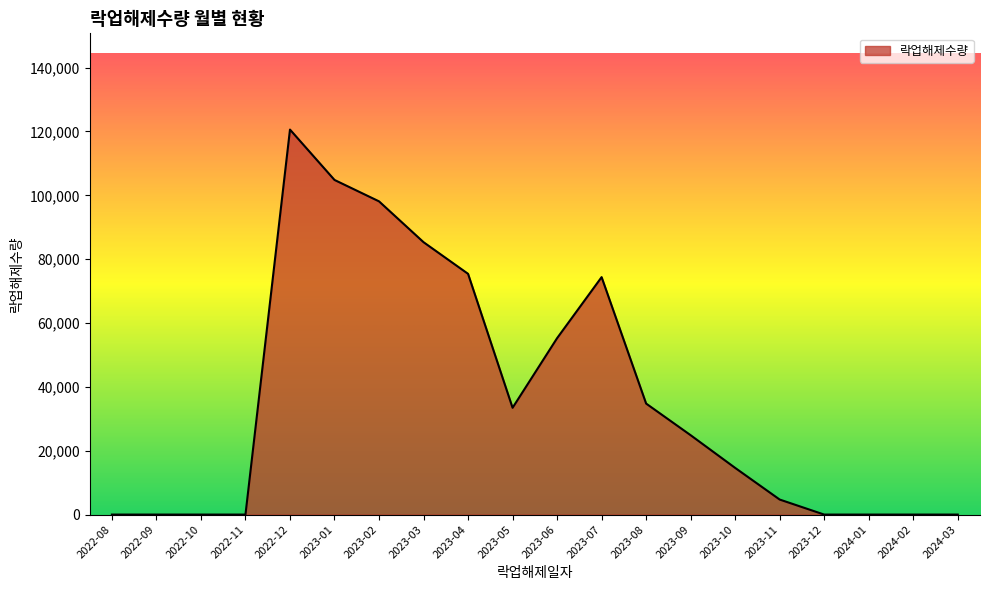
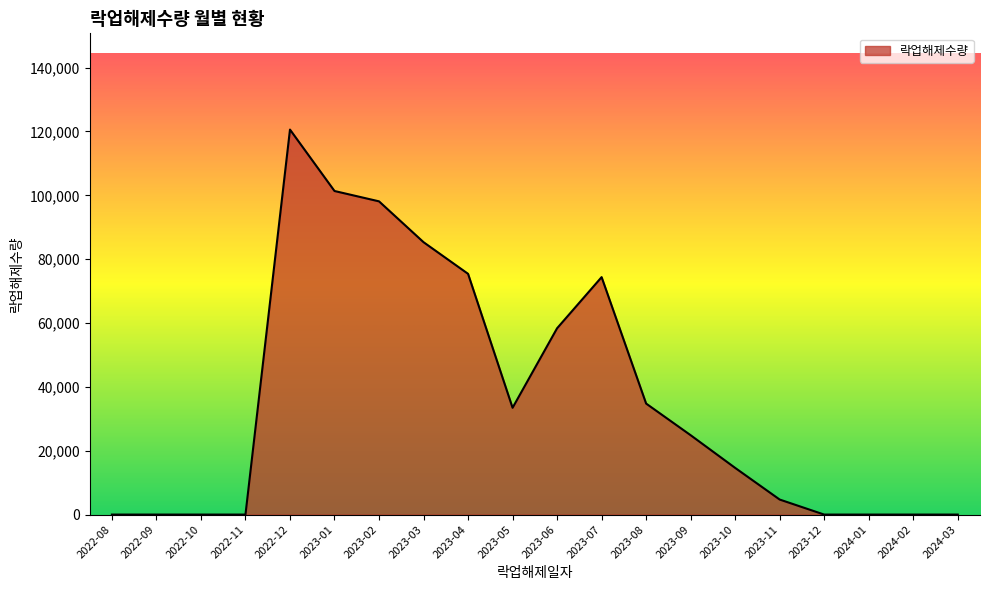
  {
    "2022-08": "0",
    "2022-09": "0",
    "2022-10": "0",
    "2022-11": "0",
    "2022-12": "121,000",
-   "2023-01": "105,000",
+   "2023-01": "101,000",
    "2023-02": "98,000",
    "2023-03": "85,000",
    "2023-04": "75,000",
    "2023-05": "33,000",
-   "2023-06": "55,000",
+   "2023-06": "58,000",
    "2023-07": "74,000",
    "2023-08": "35,000",
    "2023-09": "25,000",
    "2023-10": "15,000",
    "2023-11": "5,000",
    "2023-12": "0",
    "2024-01": "0",
    "2024-02": "0",
    "2024-03": "0"
  }
